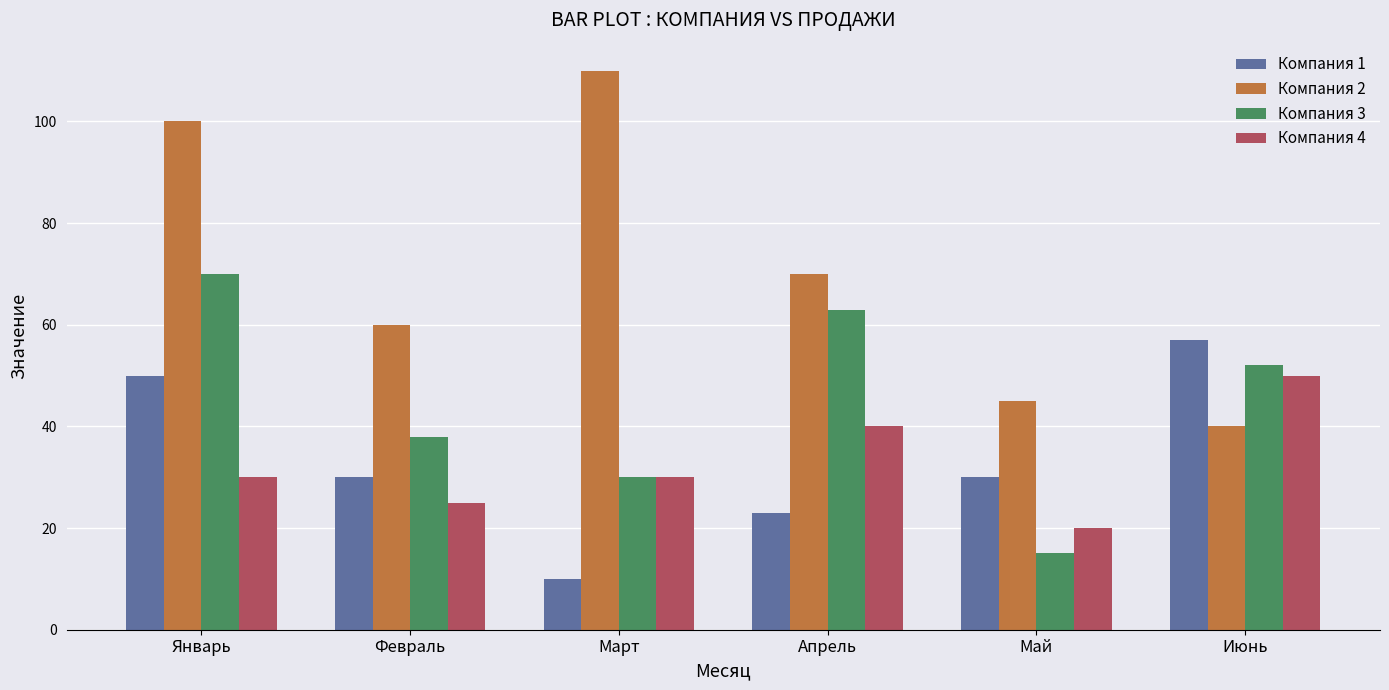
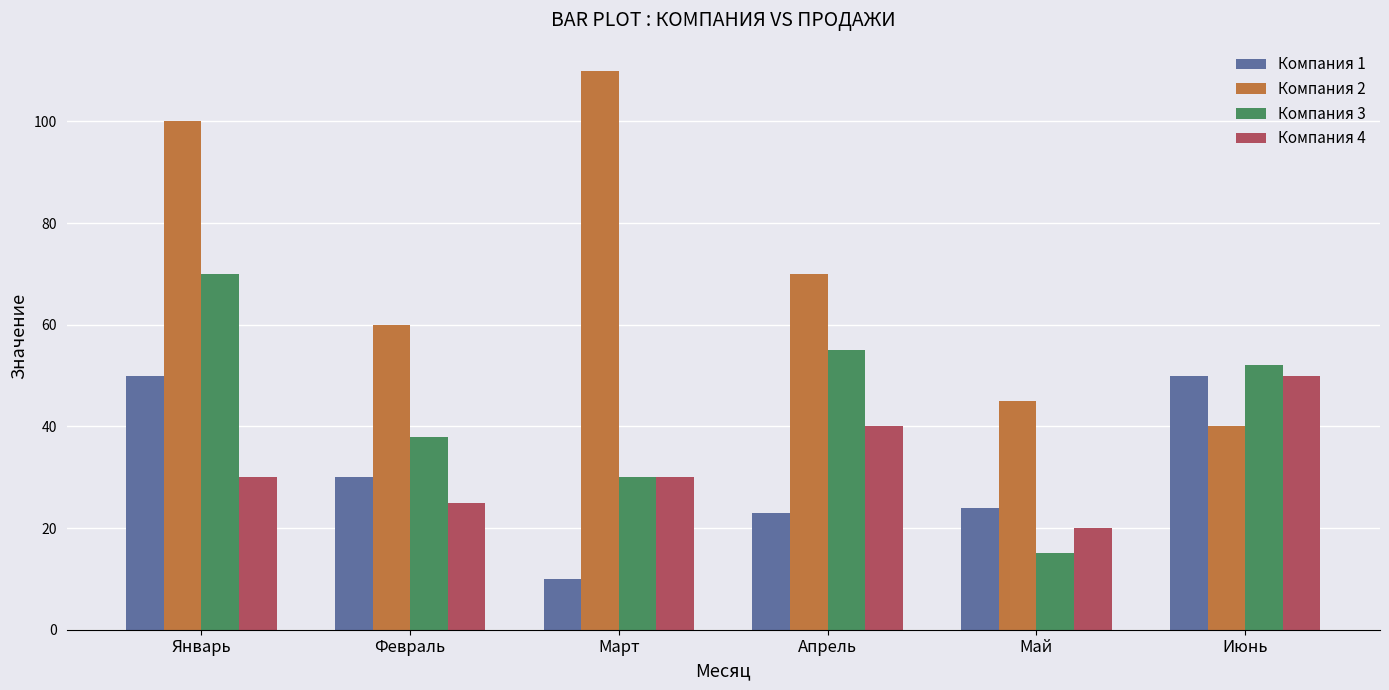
  {
    "Компания 1": {
      "Январь": 50,
      "Февраль": 30,
      "Март": 10,
      "Апрель": 23,
-     "Май": 30,
-     "Июнь": 57
+     "Май": 24,
+     "Июнь": 50
    },
    "Компания 3": {
      "Январь": 70,
      "Февраль": 38,
      "Март": 30,
-     "Апрель": 63,
+     "Апрель": 55,
      "Май": 15,
      "Июнь": 52
    }
  }
